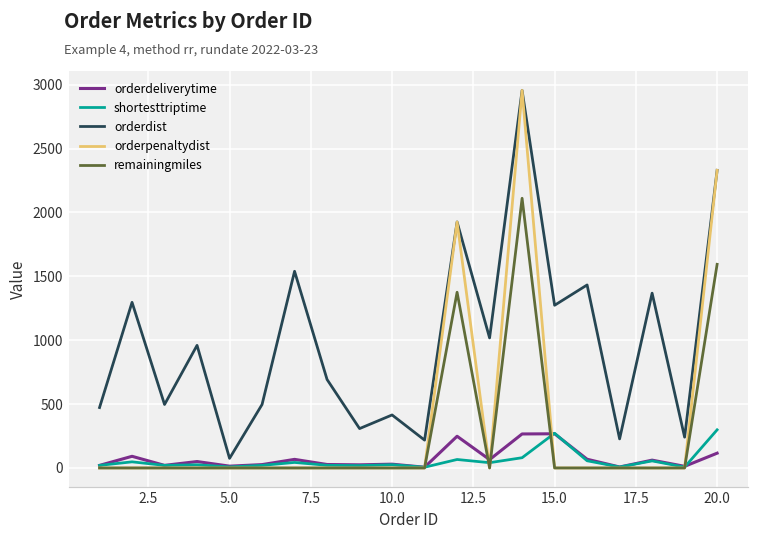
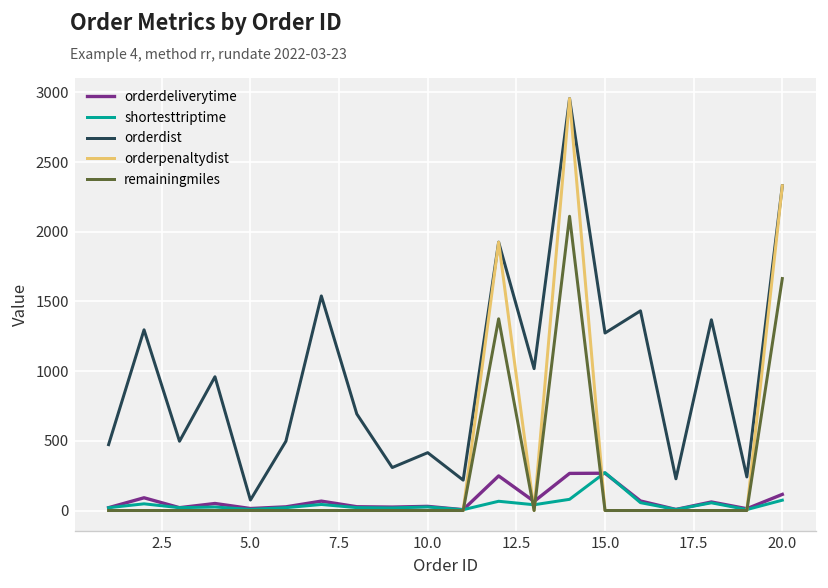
  {
    "orderdeliverytime": {
      "20.0": 120
    },
    "shortesttriptime": {
-     "20.0": 300
+     "20.0": 70
    },
    "orderdist": {
      "5.0": 80,
      "10.0": 420,
      "15.0": 1270
    },
    "remainingmiles": {
-     "20.0": 1590
+     "20.0": 1660
    }
  }
